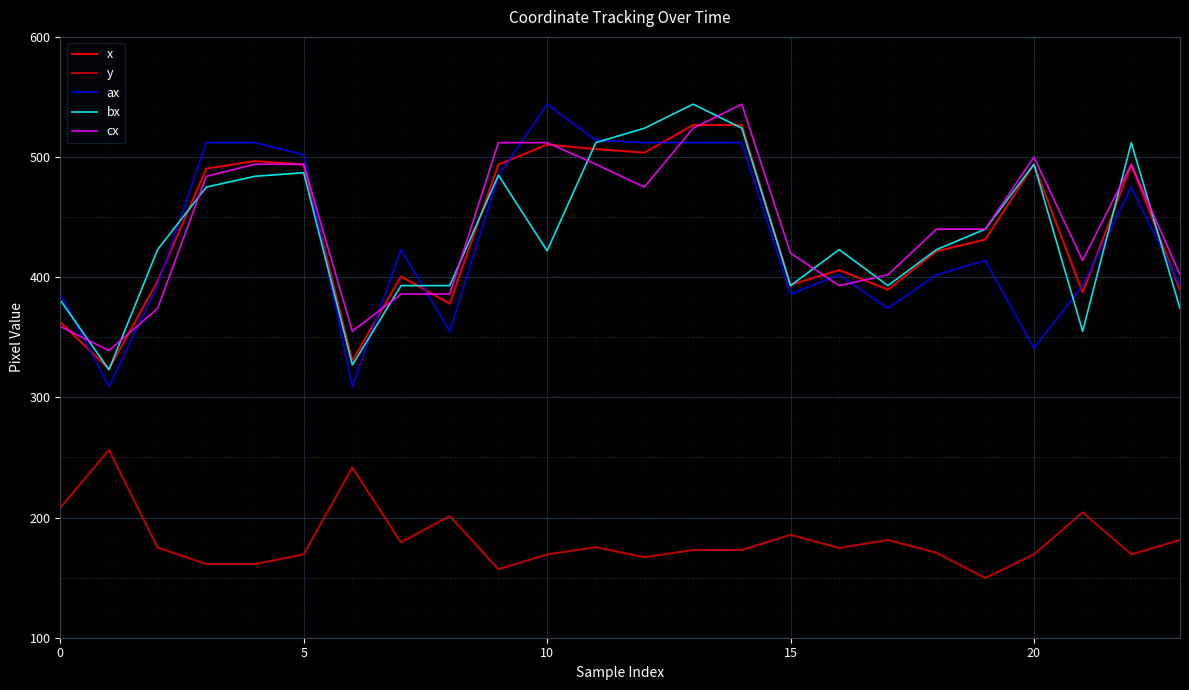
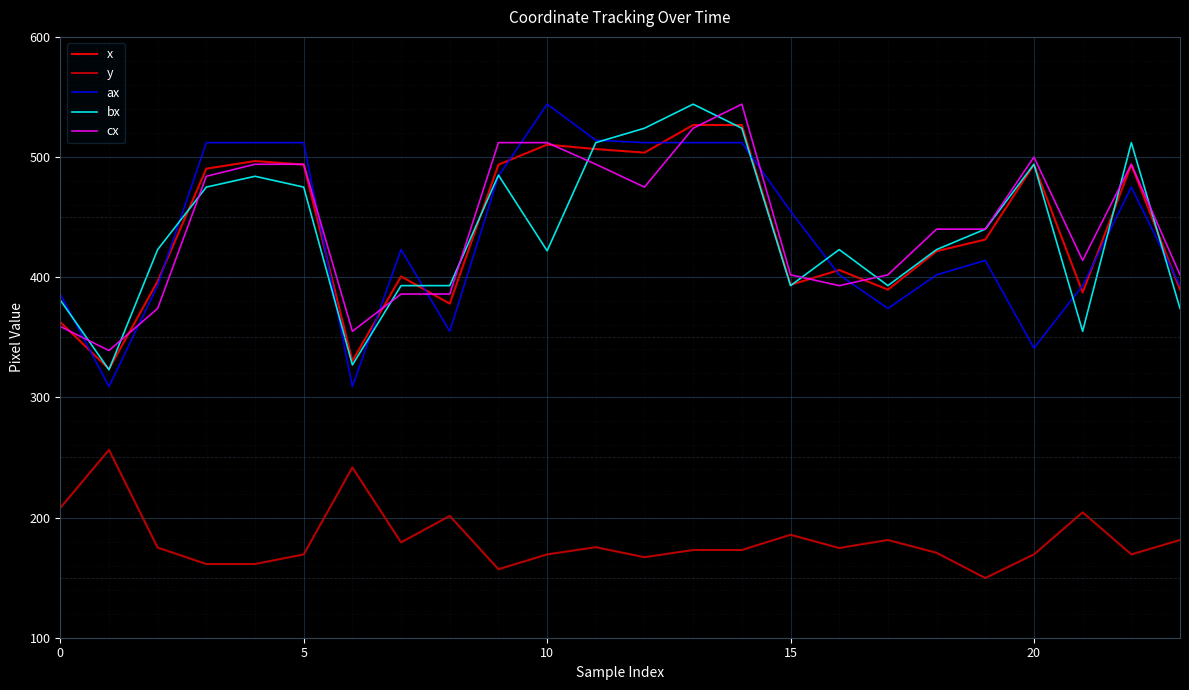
  {
    "ax": {
      "0": 386,
-     "5": 502,
+     "5": 512,
      "10": 544,
-     "15": 386,
+     "15": 455,
      "20": 341
    },
    "bx": {
      "0": 381,
-     "5": 487,
+     "5": 475,
      "10": 422
    },
    "cx": {
      "0": 359,
-     "15": 420,
+     "15": 402,
      "20": 500
    }
  }
